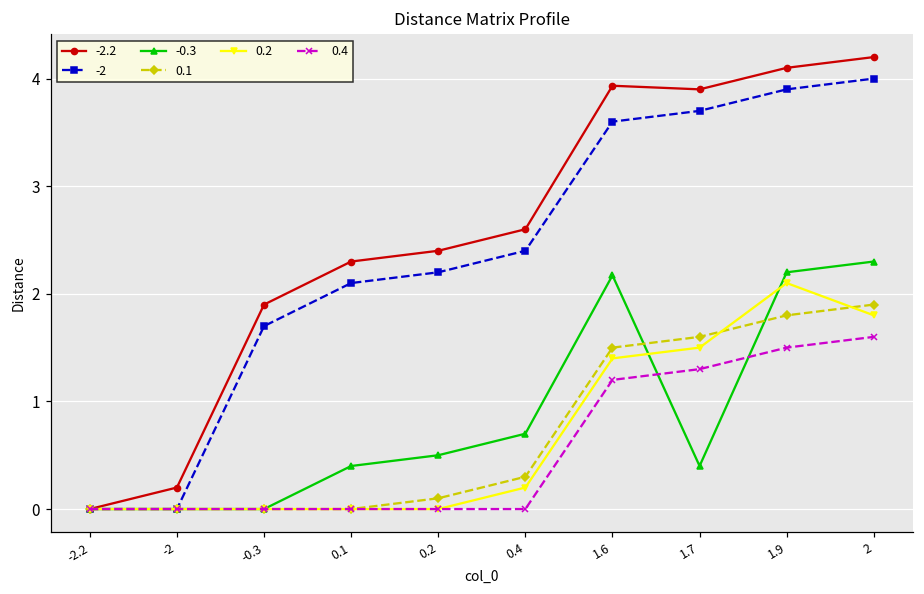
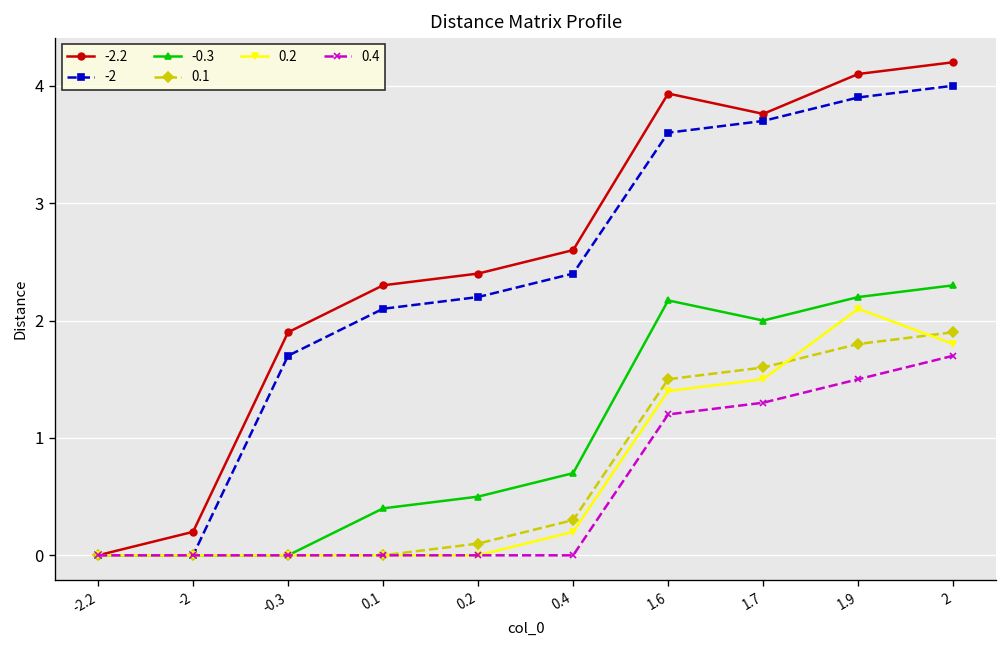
  {
    "-2.2": {
      "-2": 0.2,
      "-0.3": 1.9,
      "0.1": 2.3,
      "0.2": 2.4,
      "0.4": 2.6,
      "1.6": 3.9,
-     "1.7": 3.9,
+     "1.7": 3.8,
      "1.9": 4.1,
      "2": 4.2
    },
    "-2": {
      "-0.3": 1.7,
      "0.1": 2.1,
      "0.2": 2.2,
      "0.4": 2.4,
      "1.6": 3.6,
      "1.7": 3.7,
      "1.9": 3.9,
      "2": 4.0
    },
    "-0.3": {
      "0.1": 0.4,
      "0.2": 0.5,
      "0.4": 0.7,
      "1.6": 2.2,
-     "1.7": 0.4,
+     "1.7": 2.0,
      "1.9": 2.2,
      "2": 2.3
    },
    "0.1": {
      "0.2": 0.1,
      "0.4": 0.3,
      "1.6": 1.5,
      "1.7": 1.6,
      "1.9": 1.8,
      "2": 1.9
    },
    "0.2": {
      "0.4": 0.2,
      "1.6": 1.4,
      "1.7": 1.5,
      "1.9": 2.1,
      "2": 1.8
    },
    "0.4": {
      "0.4": 0.0,
      "1.6": 1.2,
      "1.7": 1.3,
      "1.9": 1.5,
-     "2": 1.6
+     "2": 1.7
    }
  }
